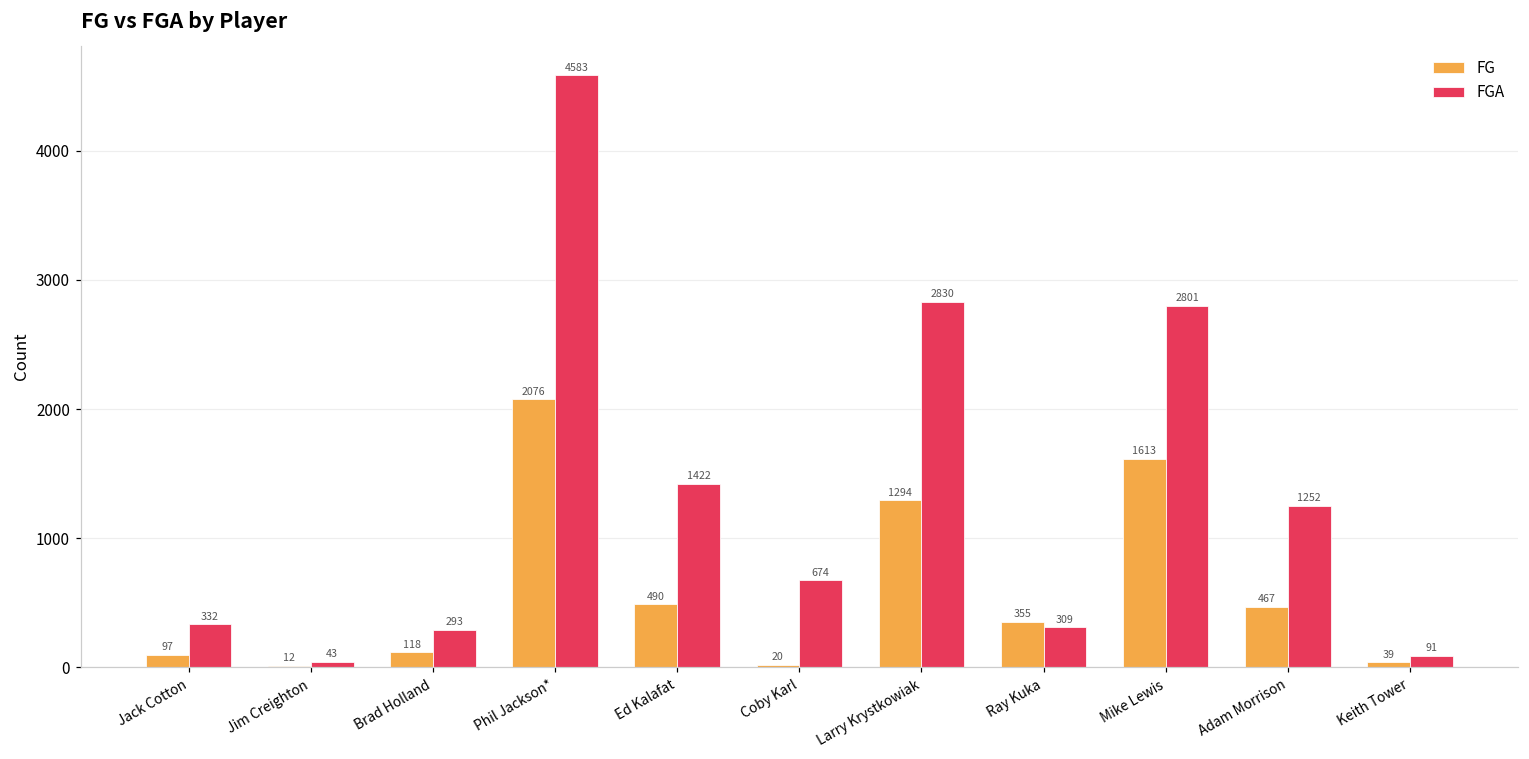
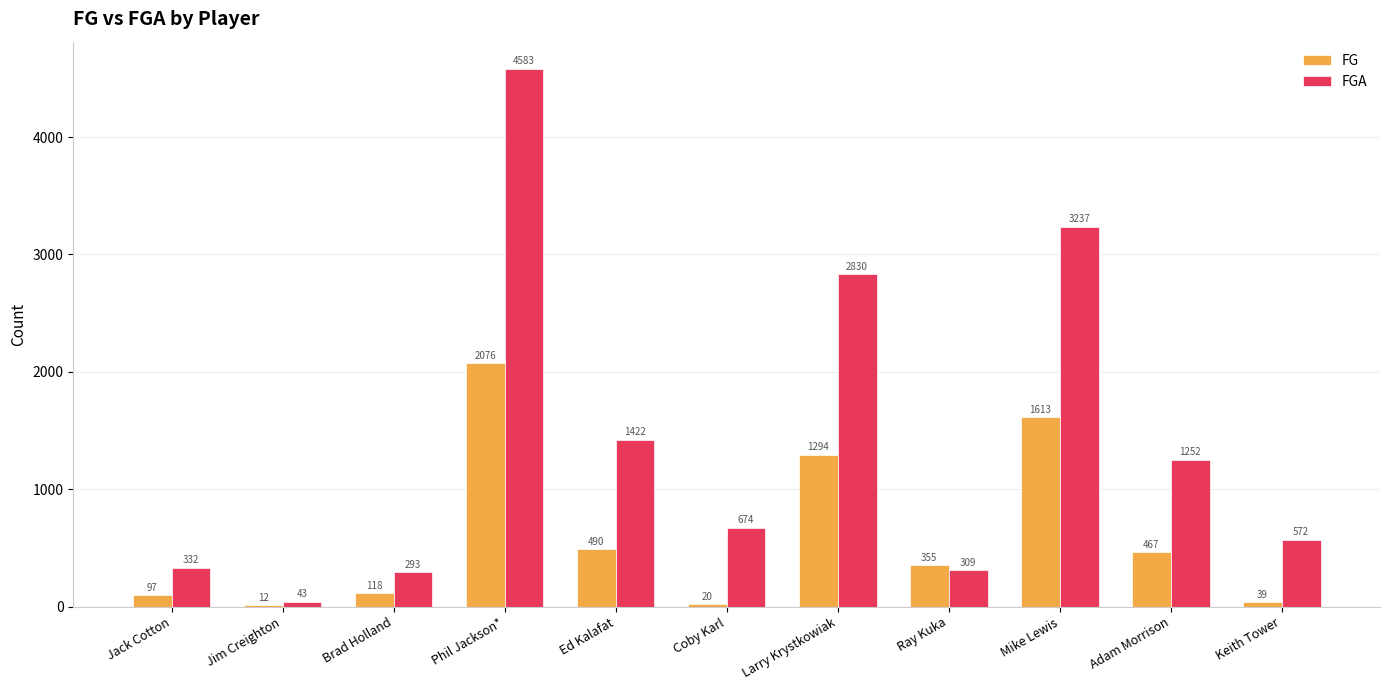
  {
    "FG": {
      "Jack Cotton": 97,
      "Jim Creighton": 12,
      "Brad Holland": 118,
      "Phil Jackson*": 2076,
      "Ed Kalafat": 490,
      "Coby Karl": 20,
      "Larry Krystkowiak": 1294,
      "Ray Kuka": 355,
      "Mike Lewis": 1613,
      "Adam Morrison": 467,
      "Keith Tower": 39
    },
    "FGA": {
      "Jack Cotton": 332,
      "Jim Creighton": 43,
      "Brad Holland": 293,
      "Phil Jackson*": 4583,
      "Ed Kalafat": 1422,
      "Coby Karl": 674,
      "Larry Krystkowiak": 2830,
      "Ray Kuka": 309,
-     "Mike Lewis": 2801,
+     "Mike Lewis": 3237,
      "Adam Morrison": 1252,
-     "Keith Tower": 91
+     "Keith Tower": 572
    }
  }
